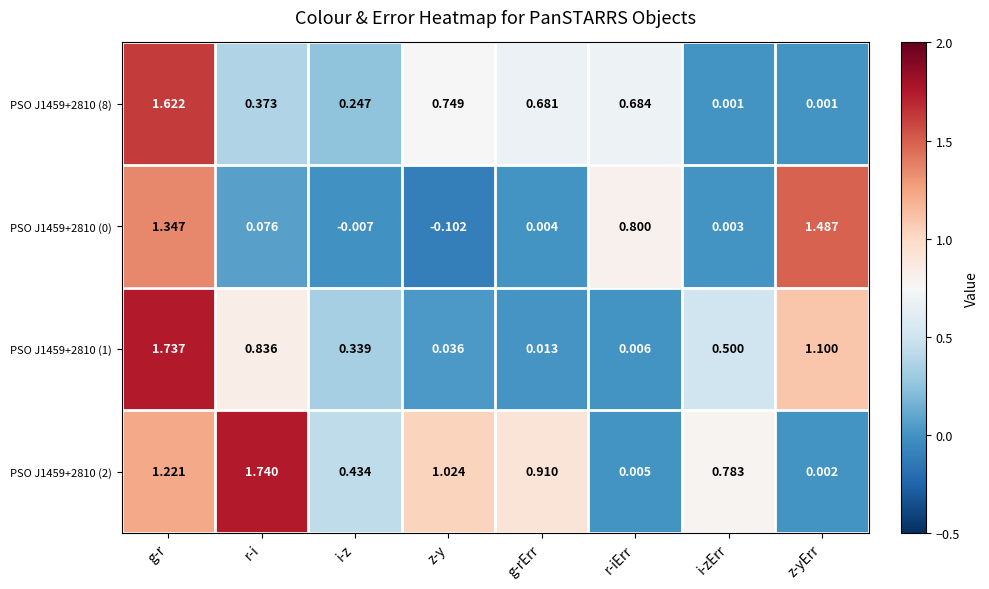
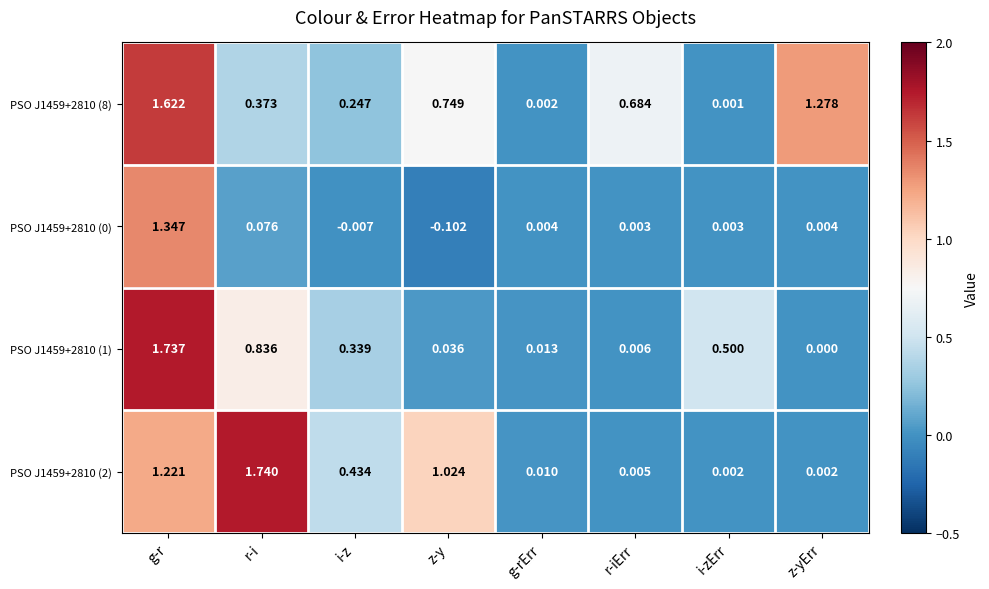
  {
    "PSO J1459+2810 (8)": {
      "g-r": 1.622,
      "r-i": 0.373,
      "i-z": 0.247,
      "z-y": 0.749,
-     "g-rErr": 0.681,
+     "g-rErr": 0.002,
      "r-iErr": 0.684,
      "i-zErr": 0.001,
-     "z-yErr": 0.001
+     "z-yErr": 1.278
    },
    "PSO J1459+2810 (0)": {
      "g-r": 1.347,
      "r-i": 0.076,
      "i-z": -0.007,
      "z-y": -0.102,
      "g-rErr": 0.004,
-     "r-iErr": 0.800,
+     "r-iErr": 0.003,
      "i-zErr": 0.003,
-     "z-yErr": 1.487
+     "z-yErr": 0.004
    },
    "PSO J1459+2810 (1)": {
      "g-r": 1.737,
      "r-i": 0.836,
      "i-z": 0.339,
      "z-y": 0.036,
      "g-rErr": 0.013,
      "r-iErr": 0.006,
      "i-zErr": 0.500,
-     "z-yErr": 1.100
+     "z-yErr": 0.000
    },
    "PSO J1459+2810 (2)": {
      "g-r": 1.221,
      "r-i": 1.740,
      "i-z": 0.434,
      "z-y": 1.024,
-     "g-rErr": 0.910,
+     "g-rErr": 0.010,
      "r-iErr": 0.005,
-     "i-zErr": 0.783,
+     "i-zErr": 0.002,
      "z-yErr": 0.002
    }
  }
